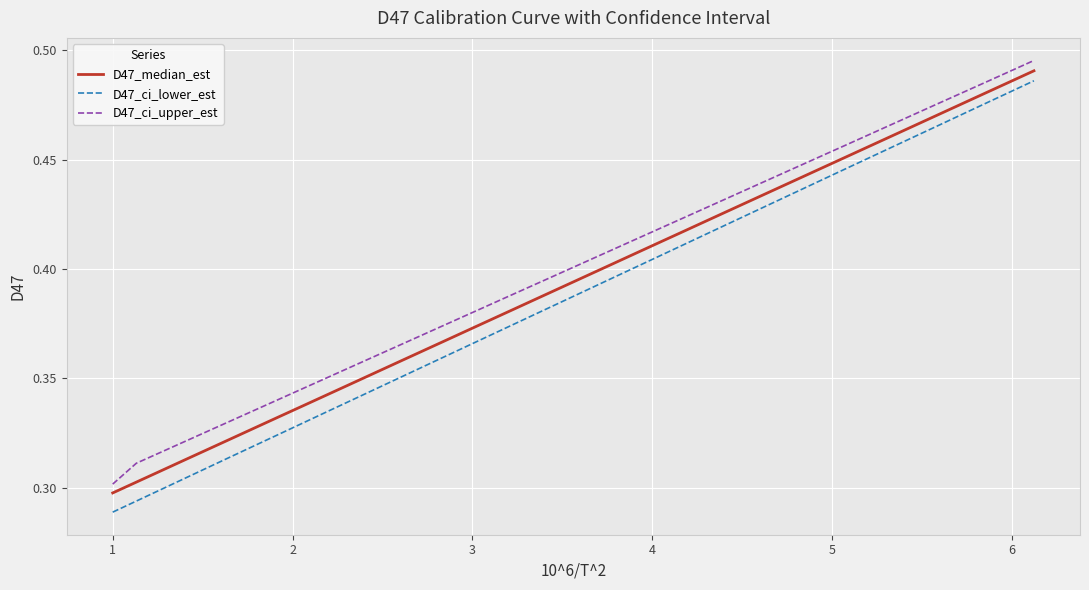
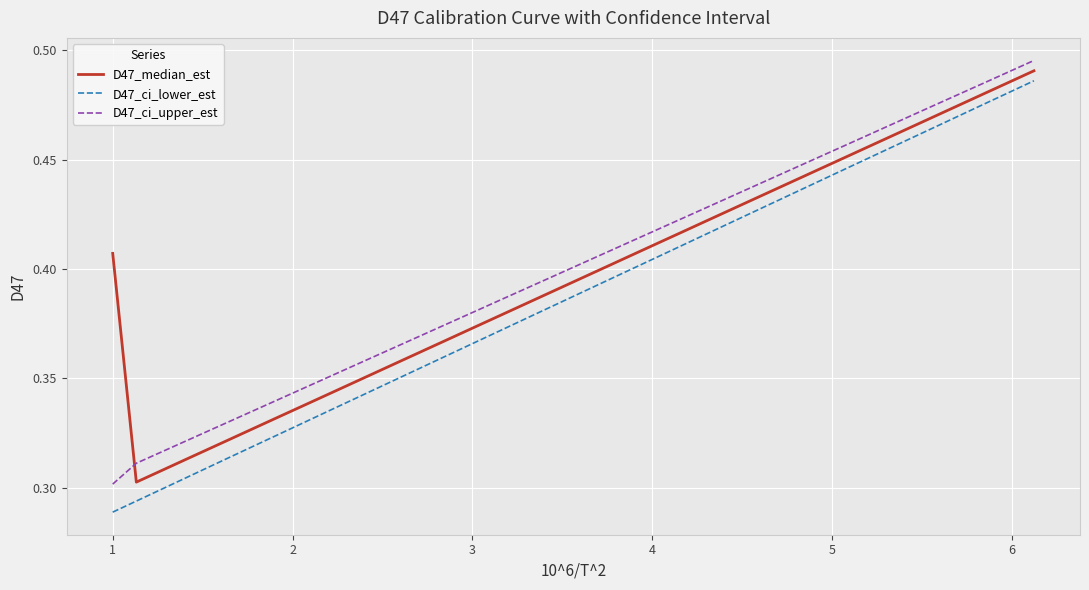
  {
    "D47_median_est": {
-     "1": 0.298
+     "1": 0.407
    },
    "D47_ci_lower_est": {
      "1": 0.289
    },
    "D47_ci_upper_est": {
      "1": 0.302
    }
  }
